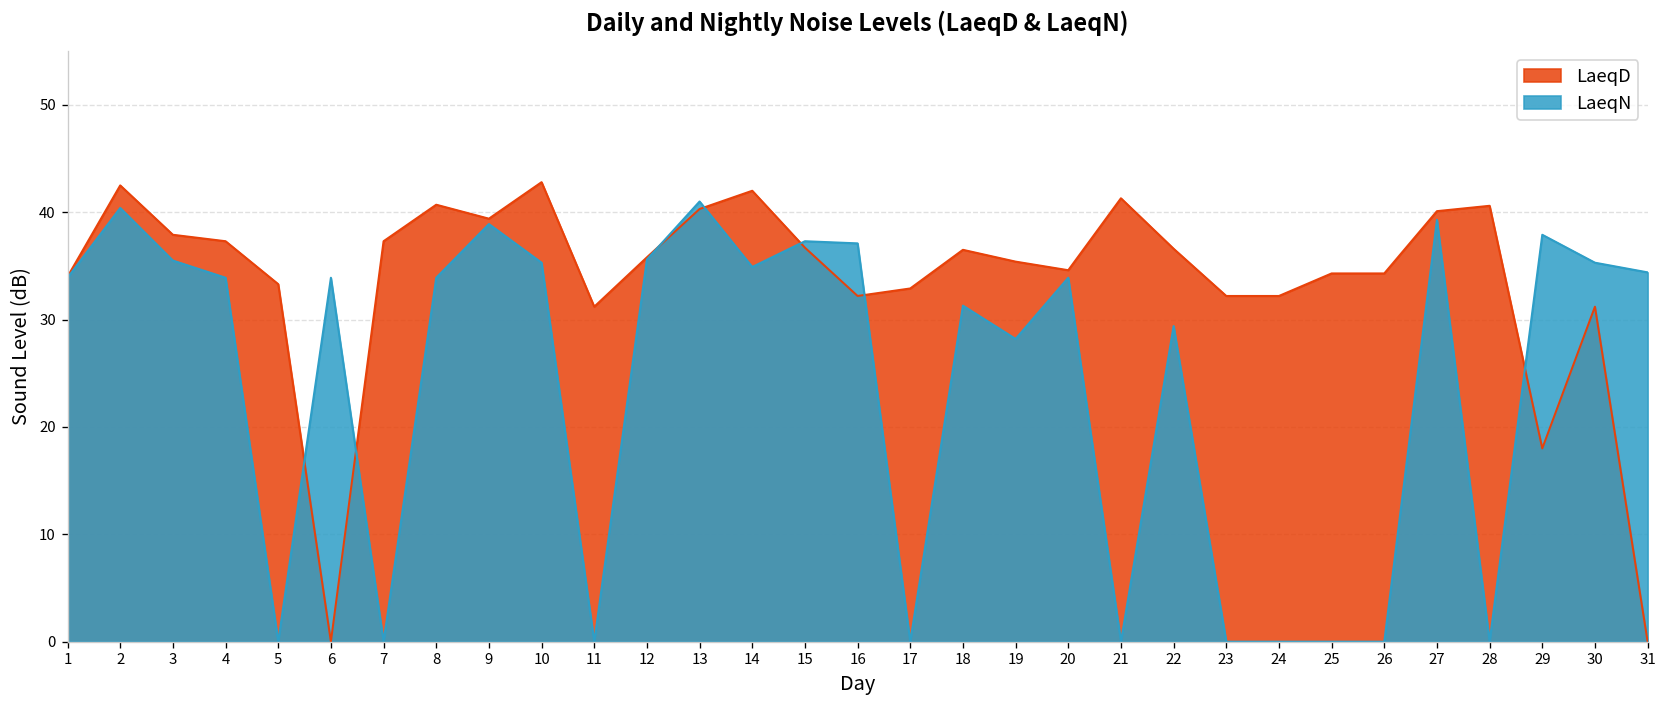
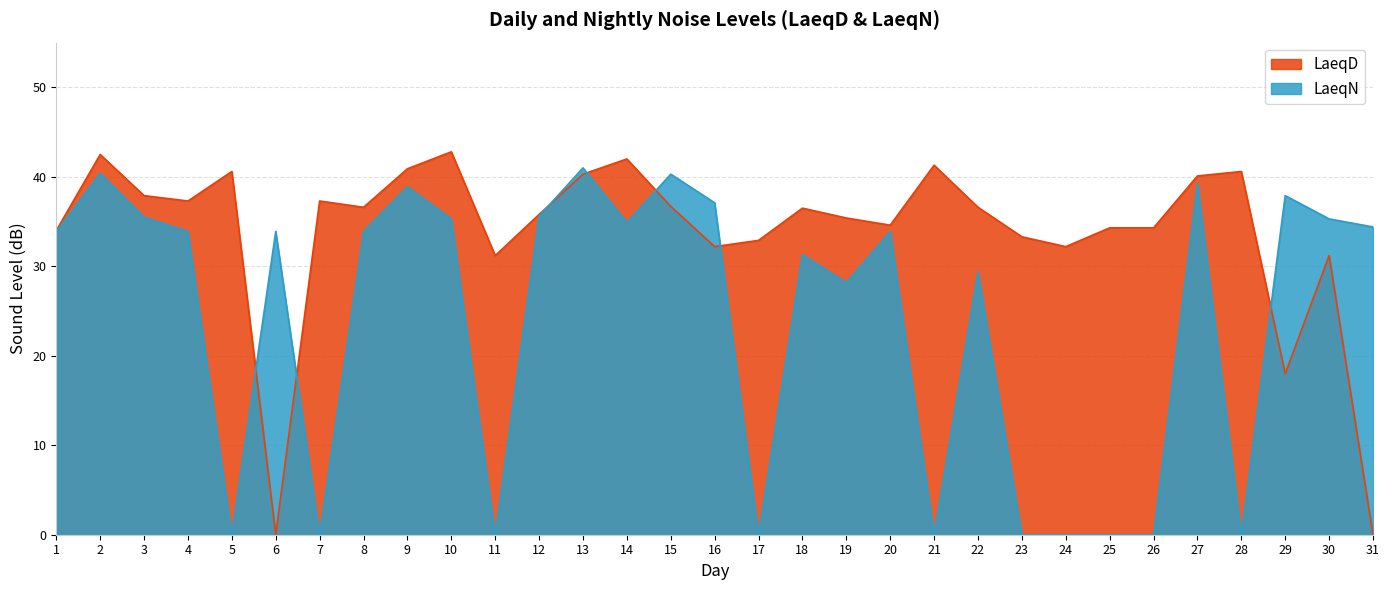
  {
    "LaeqD": {
      "2": 43,
      "3": 38,
      "4": 37,
-     "5": 33,
+     "5": 41,
      "6": 0,
      "7": 37,
-     "8": 41,
-     "9": 39,
+     "8": 37,
+     "9": 41,
      "10": 43,
      "11": 31,
      "13": 40,
      "14": 42,
      "15": 37,
      "16": 32,
      "17": 33,
      "18": 37,
      "19": 35,
      "20": 35,
      "21": 41,
      "22": 37,
-     "23": 32,
+     "23": 33,
      "24": 32,
      "25": 34,
      "26": 34,
      "27": 40,
      "28": 41,
      "29": 18,
      "30": 31,
      "31": 0
    },
    "LaeqN": {
      "2": 40,
      "3": 36,
      "4": 34,
      "5": 0,
      "6": 34,
      "7": 0,
      "8": 34,
      "9": 39,
      "10": 35,
      "11": 0,
      "13": 41,
      "14": 35,
-     "15": 37,
+     "15": 40,
      "16": 37,
      "17": 0,
      "18": 31,
      "19": 28,
      "20": 34,
      "21": 0,
      "22": 29,
      "23": 0,
      "24": 0,
      "25": 0,
      "26": 0,
      "27": 39,
      "28": 0,
      "29": 38,
      "30": 35,
      "31": 34
    }
  }
